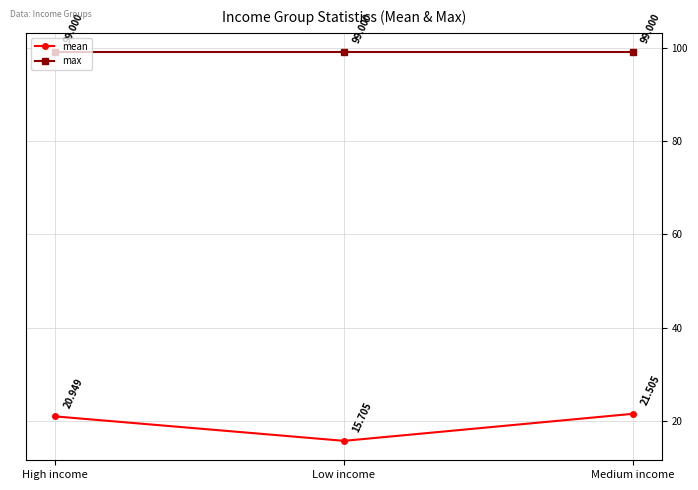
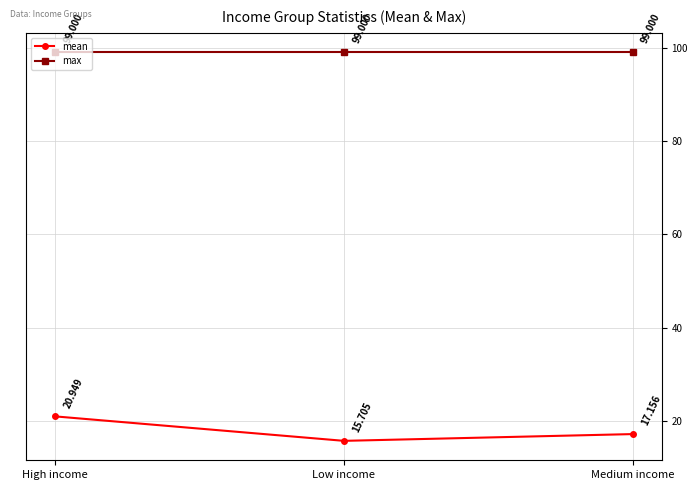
  {
    "mean": {
      "High income": 20.949,
      "Low income": 15.705,
-     "Medium income": 21.505
+     "Medium income": 17.156
    },
    "max": {
      "Low income": 99.000,
      "Medium income": 99.000
    }
  }
